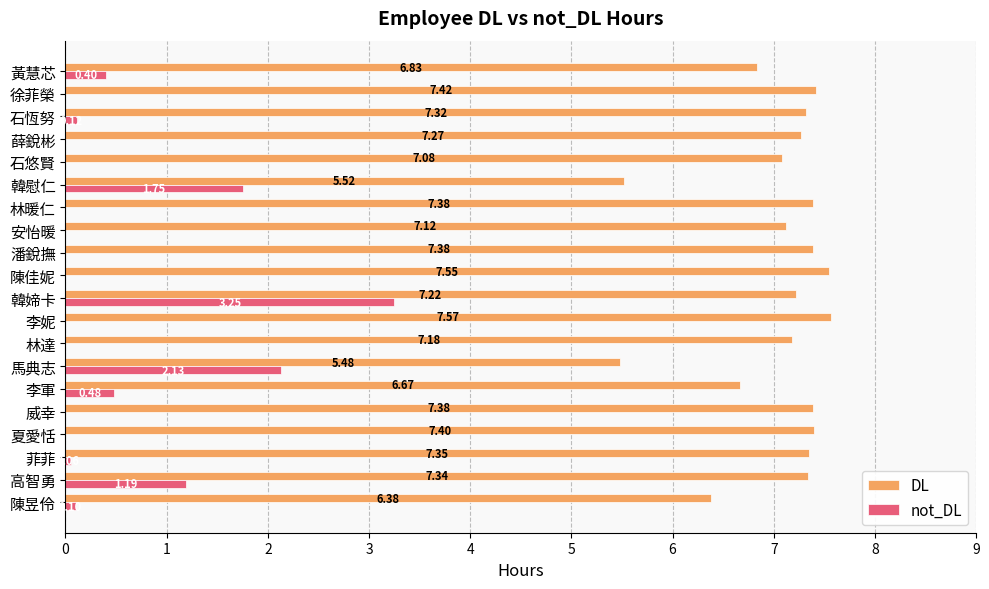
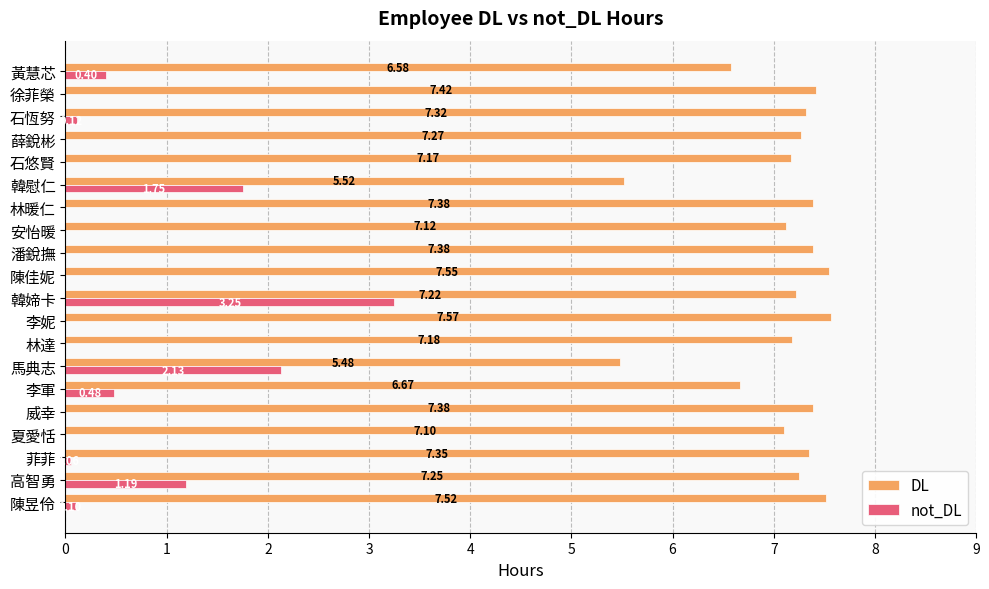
  {
    "DL": {
-     "黃慧芯": 6.83,
+     "黃慧芯": 6.58,
      "徐菲榮": 7.42,
      "石恆努": 7.32,
      "薛銳彬": 7.27,
-     "石悠賢": 7.08,
+     "石悠賢": 7.17,
      "韓慰仁": 5.52,
      "林暖仁": 7.38,
      "安怡暖": 7.12,
      "潘銳撫": 7.38,
      "陳佳妮": 7.55,
      "韓媂卡": 7.22,
      "李妮": 7.57,
      "林達": 7.18,
      "馬典志": 5.48,
      "李軍": 6.67,
      "威幸": 7.38,
-     "夏愛恬": 7.40,
+     "夏愛恬": 7.10,
      "菲菲": 7.35,
-     "高智勇": 7.34,
-     "陳昱伶": 6.38
+     "高智勇": 7.25,
+     "陳昱伶": 7.52
    },
    "not_DL": {
      "黃慧芯": 0.40,
      "韓慰仁": 1.75,
      "韓媂卡": 3.25,
      "馬典志": 2.13,
      "李軍": 0.48,
      "高智勇": 1.19
    }
  }
